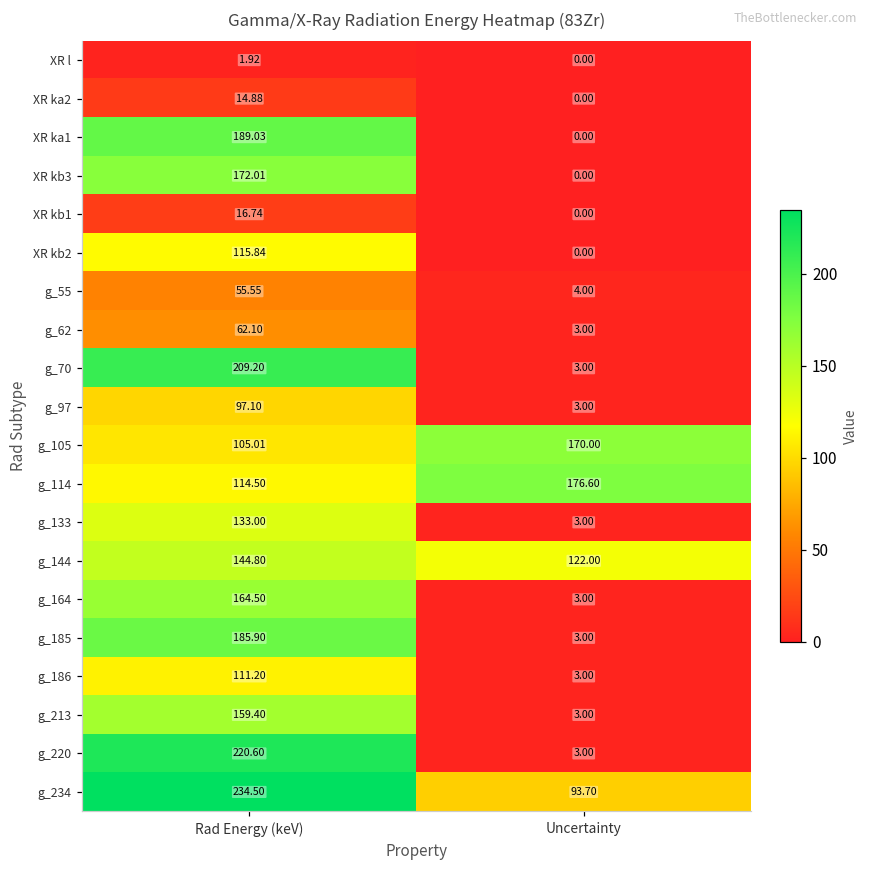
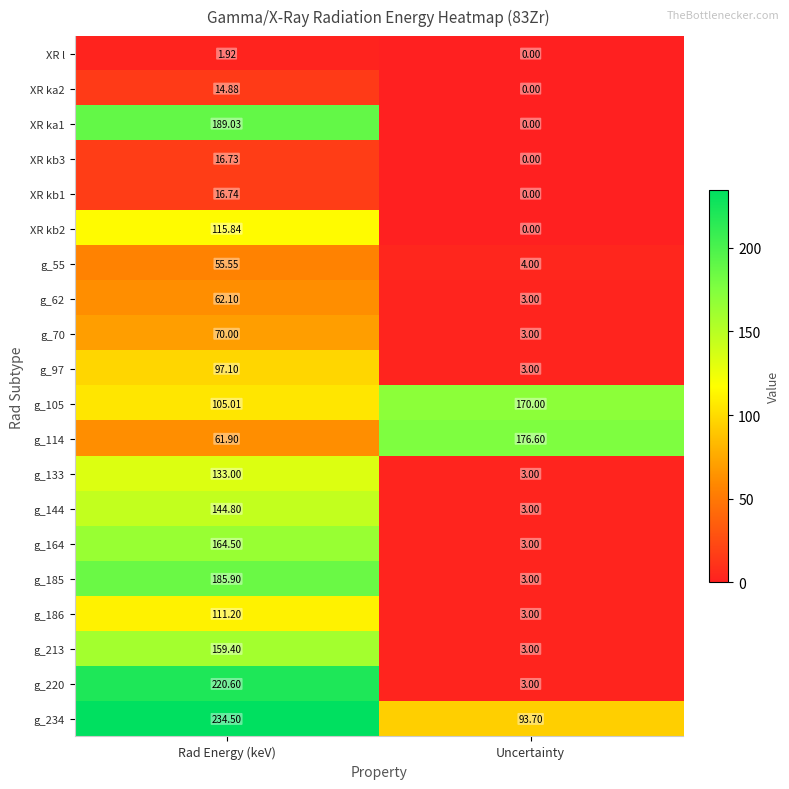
  {
    "XR kb3": {
-     "Rad Energy (keV)": 172.01
+     "Rad Energy (keV)": 16.73
    },
    "g_70": {
-     "Rad Energy (keV)": 209.20
+     "Rad Energy (keV)": 70.00
    },
    "g_114": {
-     "Rad Energy (keV)": 114.50
+     "Rad Energy (keV)": 61.90
    },
    "g_144": {
-     "Uncertainty": 122.00
+     "Uncertainty": 3.00
    }
  }
